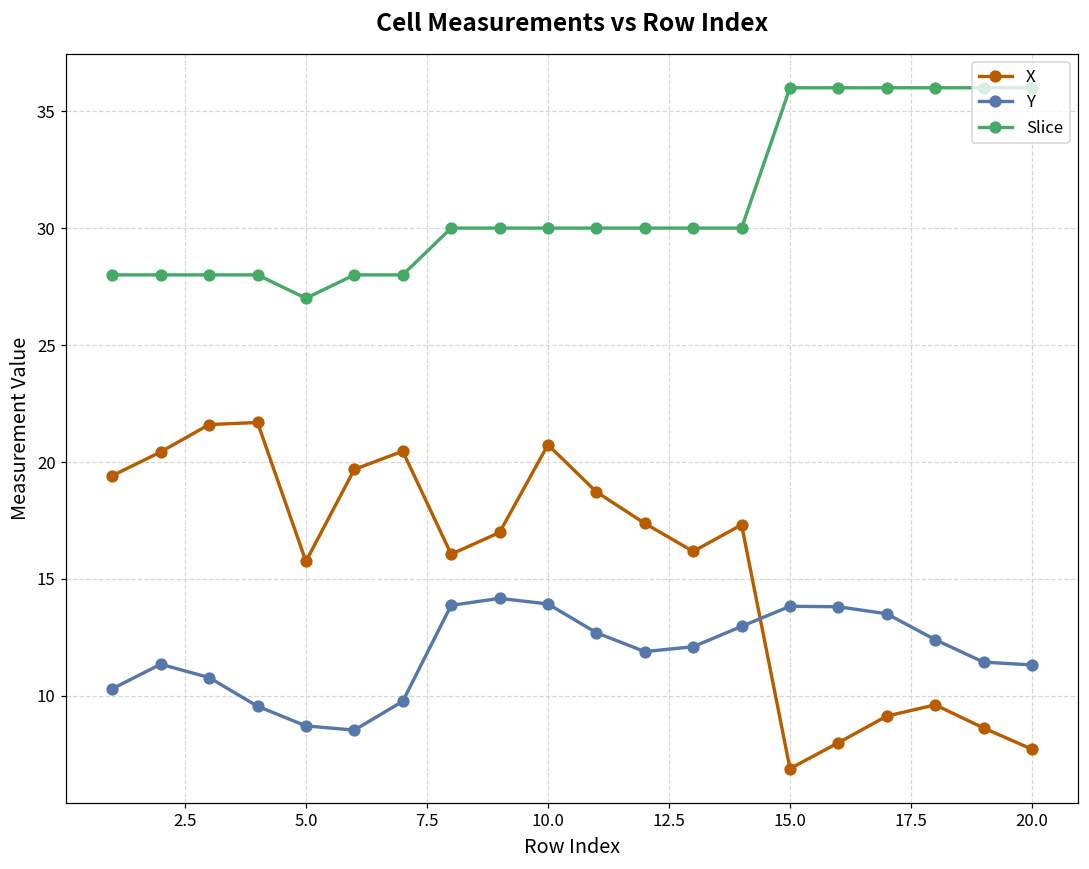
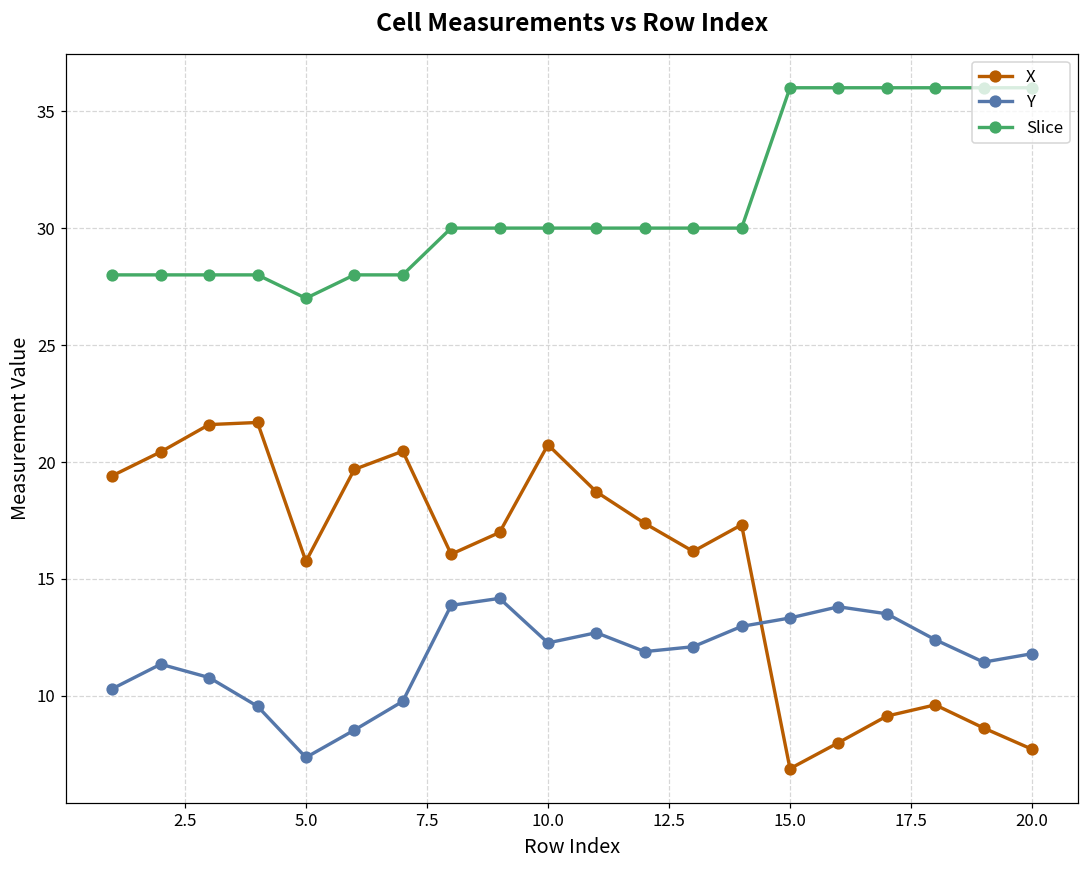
  {
    "X": {
      "5.0": 15.8,
      "10.0": 20.7,
      "15.0": 6.9,
      "20.0": 7.7
    },
    "Y": {
-     "5.0": 8.7,
-     "10.0": 13.9,
-     "15.0": 13.8,
-     "20.0": 11.3
+     "5.0": 7.4,
+     "10.0": 12.3,
+     "15.0": 13.3,
+     "20.0": 11.8
    },
    "Slice": {
      "5.0": 27.0,
      "10.0": 30.0,
      "15.0": 36.0
    }
  }
